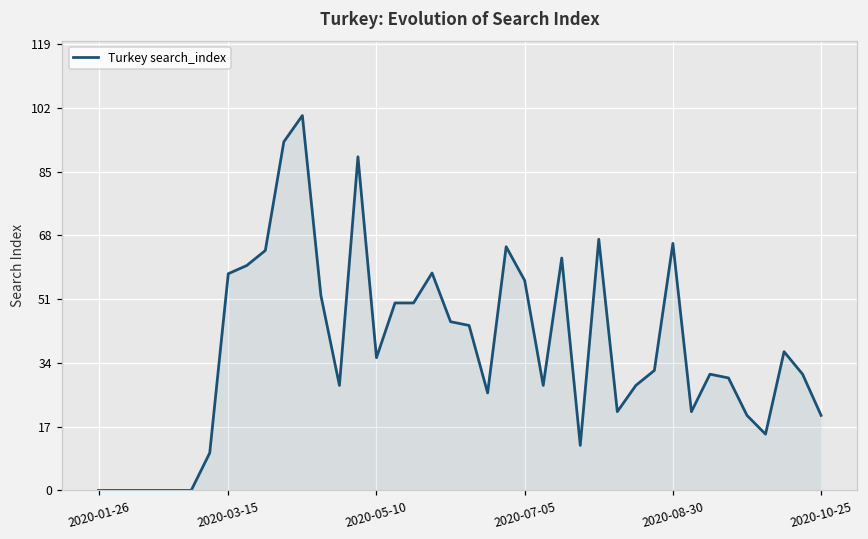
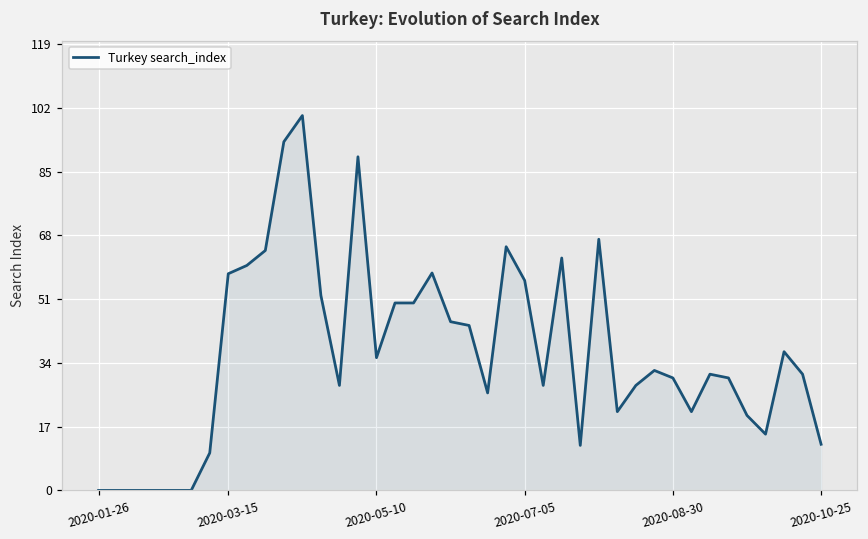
  {
    "2020-01-26": 0,
    "2020-03-15": 58,
    "2020-05-10": 35,
    "2020-07-05": 56,
-   "2020-08-30": 66,
-   "2020-10-25": 20
+   "2020-08-30": 30,
+   "2020-10-25": 12
  }
